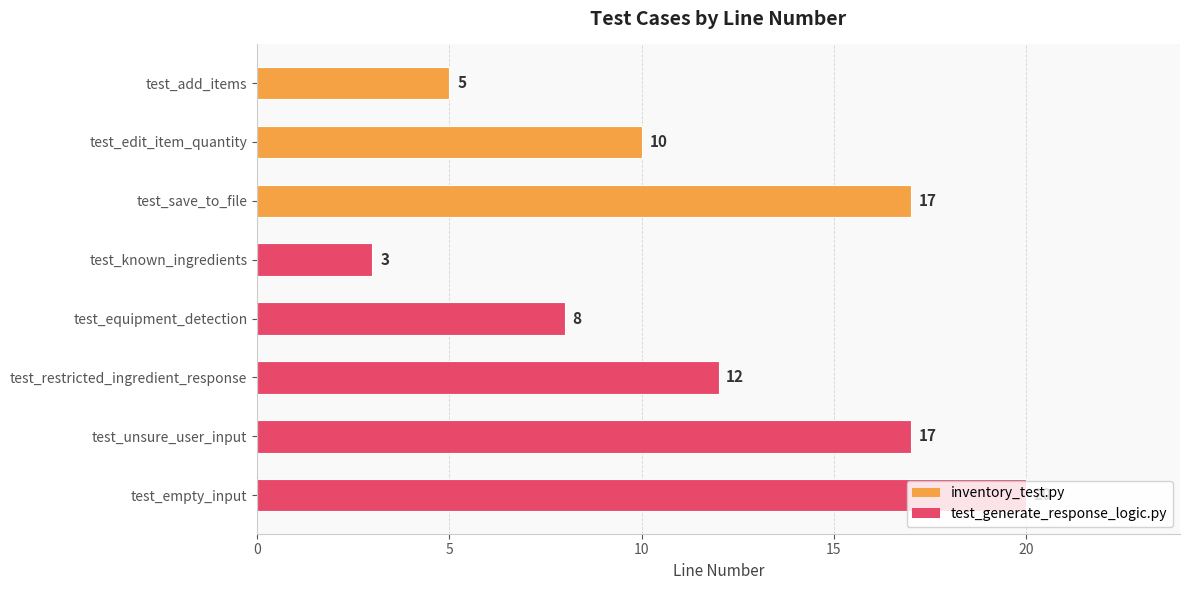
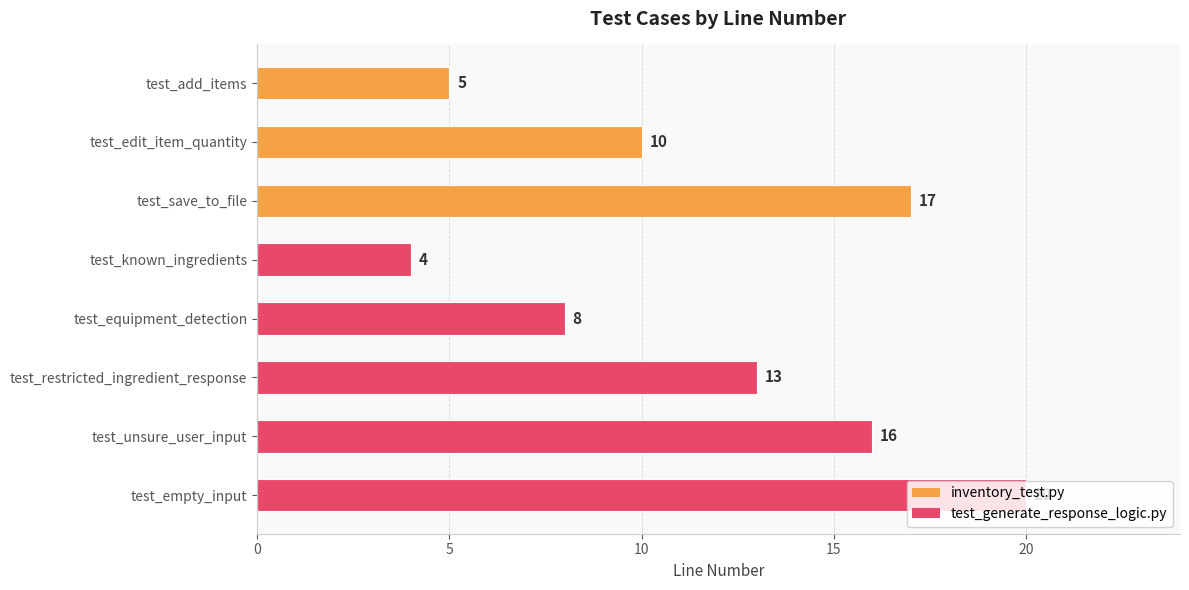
  {
    "test_add_items": 5,
    "test_edit_item_quantity": 10,
    "test_save_to_file": 17,
-   "test_known_ingredients": 3,
+   "test_known_ingredients": 4,
    "test_equipment_detection": 8,
-   "test_restricted_ingredient_response": 12,
-   "test_unsure_user_input": 17
+   "test_restricted_ingredient_response": 13,
+   "test_unsure_user_input": 16
  }
